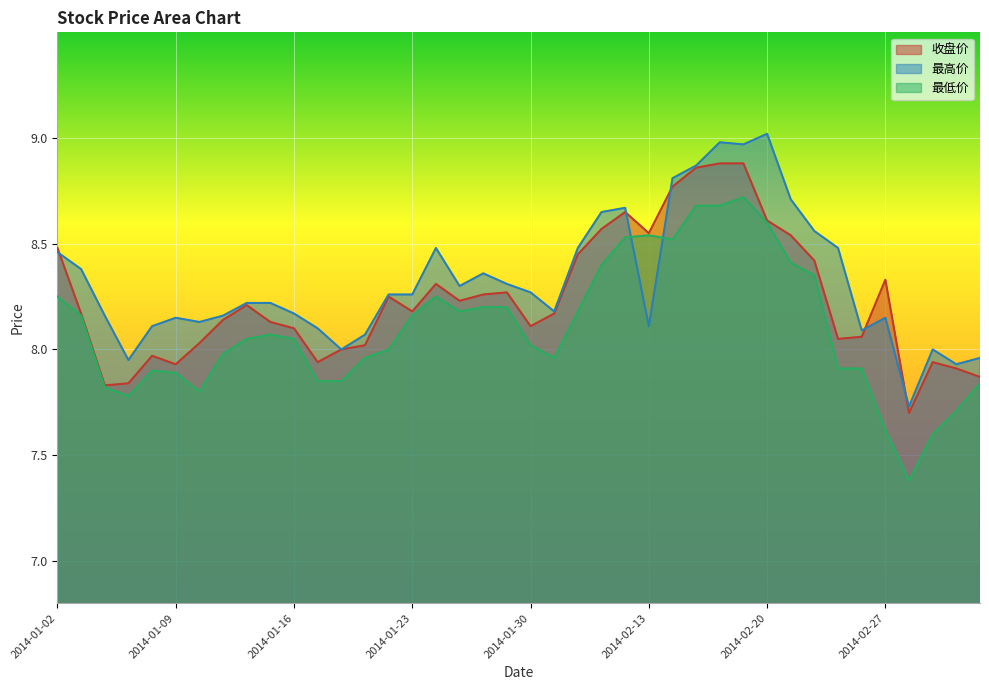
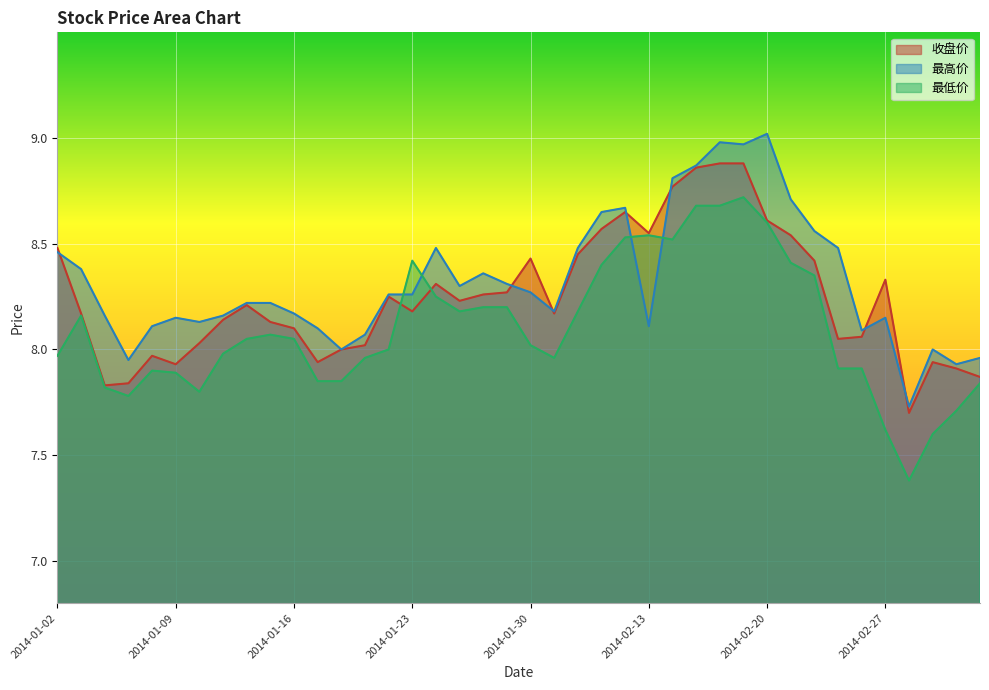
  {
    "收盘价": {
      "2014-01-02": 8.48,
      "2014-01-09": 7.93,
      "2014-01-16": 8.10,
      "2014-01-23": 8.18,
-     "2014-01-30": 8.11,
+     "2014-01-30": 8.43,
      "2014-02-27": 8.33
    },
    "最高价": {
      "2014-01-02": 8.46,
      "2014-01-09": 8.15,
      "2014-01-16": 8.17,
      "2014-01-23": 8.26,
      "2014-01-30": 8.27,
      "2014-02-13": 8.11,
      "2014-02-20": 9.02,
      "2014-02-27": 8.15
    },
    "最低价": {
-     "2014-01-02": 8.25,
+     "2014-01-02": 7.97,
      "2014-01-09": 7.89,
      "2014-01-16": 8.05,
-     "2014-01-23": 8.16,
+     "2014-01-23": 8.42,
      "2014-01-30": 8.02,
      "2014-02-27": 7.62
    }
  }
